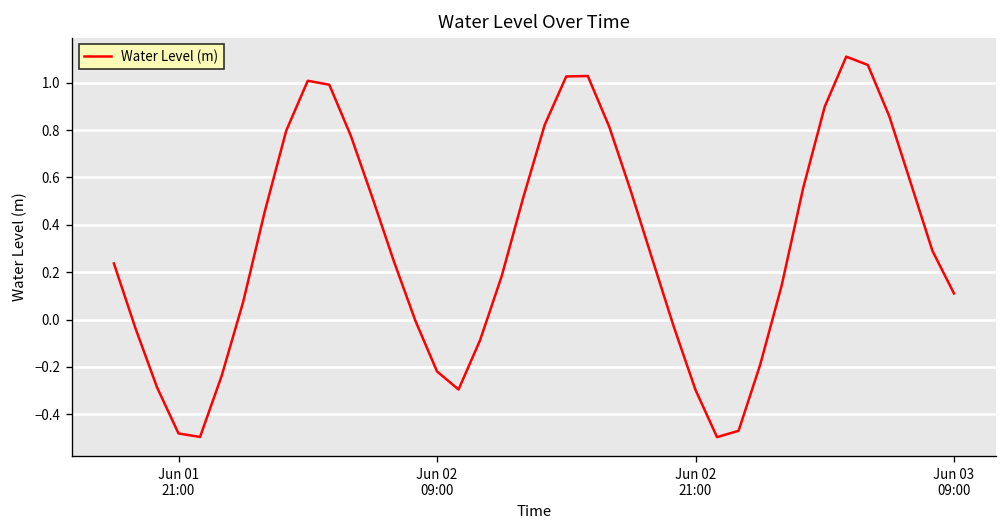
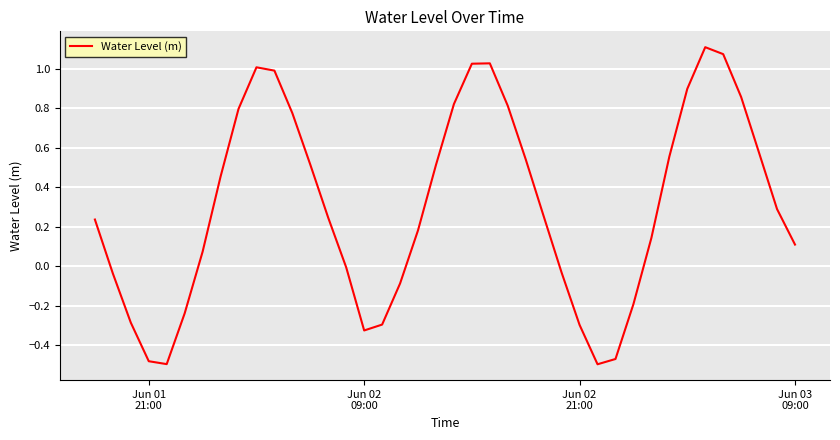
  {
    "Jun 01 21:00": -0.48,
-   "Jun 02 09:00": -0.22,
+   "Jun 02 09:00": -0.33,
    "Jun 02 21:00": -0.30,
    "Jun 03 09:00": 0.11
  }
